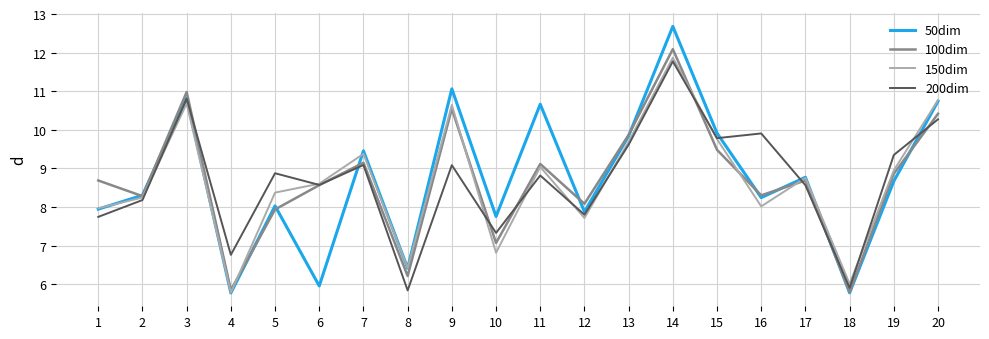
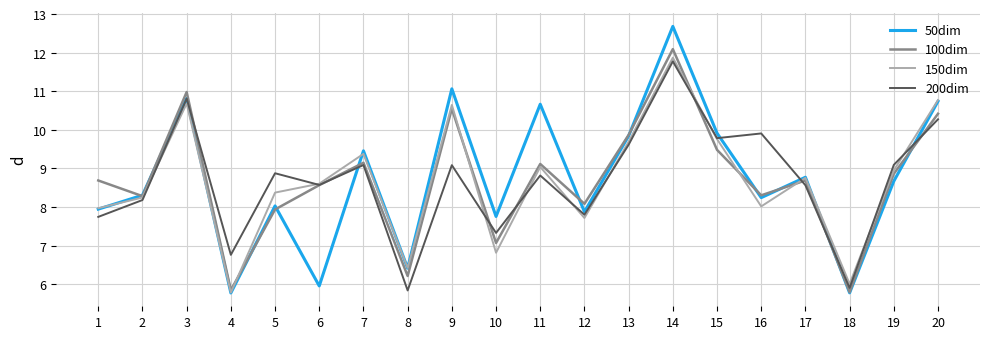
  {
    "50dim": {
      "5": 8.0,
      "6": 6.0,
      "7": 9.5,
      "9": 11.1,
      "10": 7.8,
      "11": 10.7,
      "12": 7.9,
      "14": 12.7,
      "15": 9.9,
      "19": 8.7
    },
    "200dim": {
      "1": 7.7,
      "2": 8.2,
      "4": 6.8,
      "5": 8.9,
      "8": 5.8,
      "9": 9.1,
      "10": 7.3,
      "11": 8.8,
      "12": 7.8,
      "13": 9.6,
      "14": 11.8,
      "16": 9.9,
      "17": 8.6,
      "18": 5.9,
-     "19": 9.3,
+     "19": 9.1,
      "20": 10.3
    }
  }
